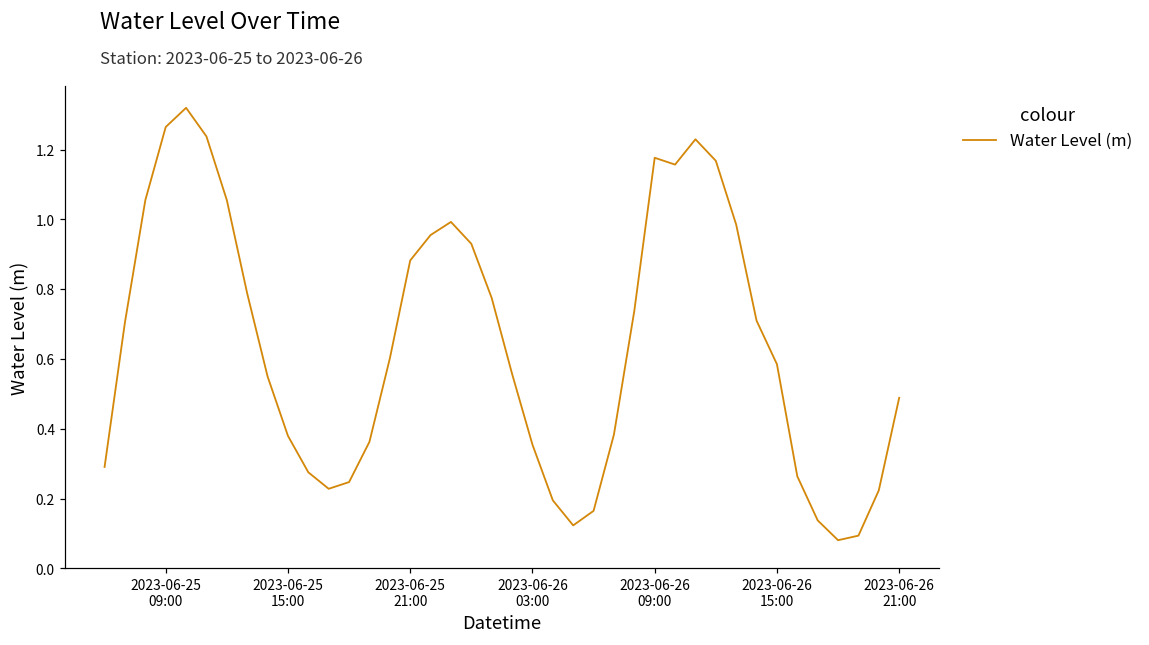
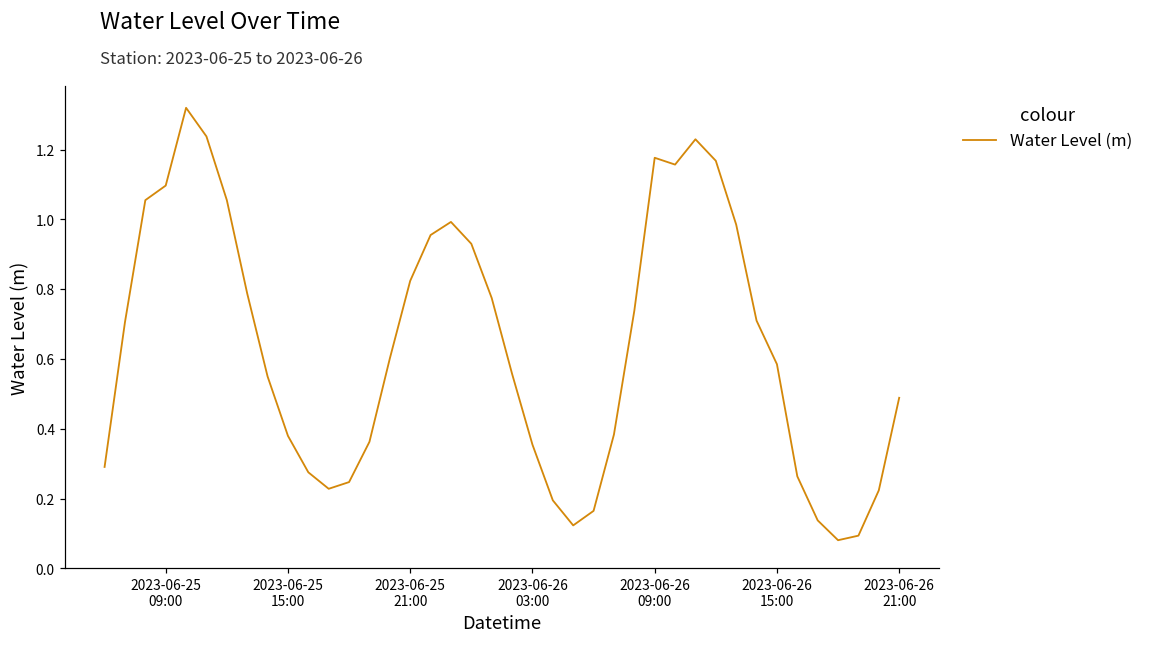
  {
-   "2023-06-25 09:00": 1.26,
+   "2023-06-25 09:00": 1.10,
    "2023-06-25 15:00": 0.38,
-   "2023-06-25 21:00": 0.88,
+   "2023-06-25 21:00": 0.82,
    "2023-06-26 03:00": 0.35,
    "2023-06-26 09:00": 1.18,
    "2023-06-26 15:00": 0.58,
    "2023-06-26 21:00": 0.49
  }
